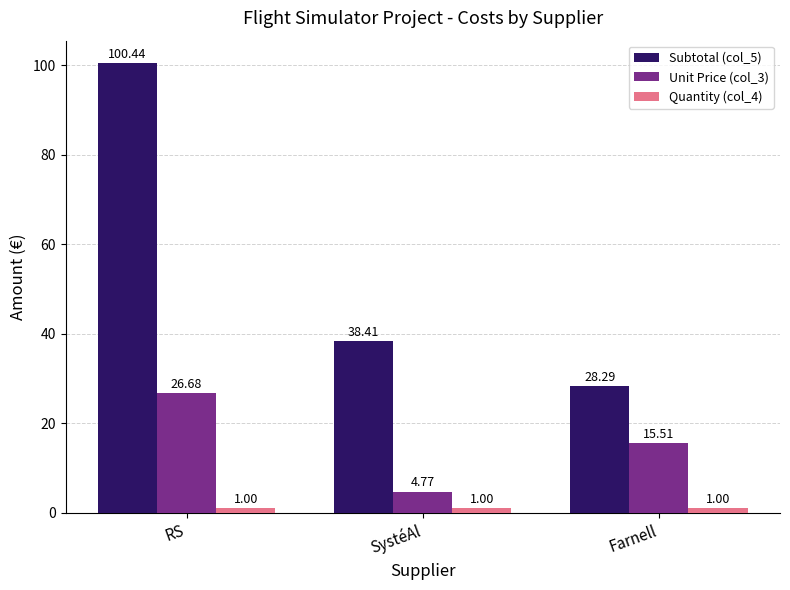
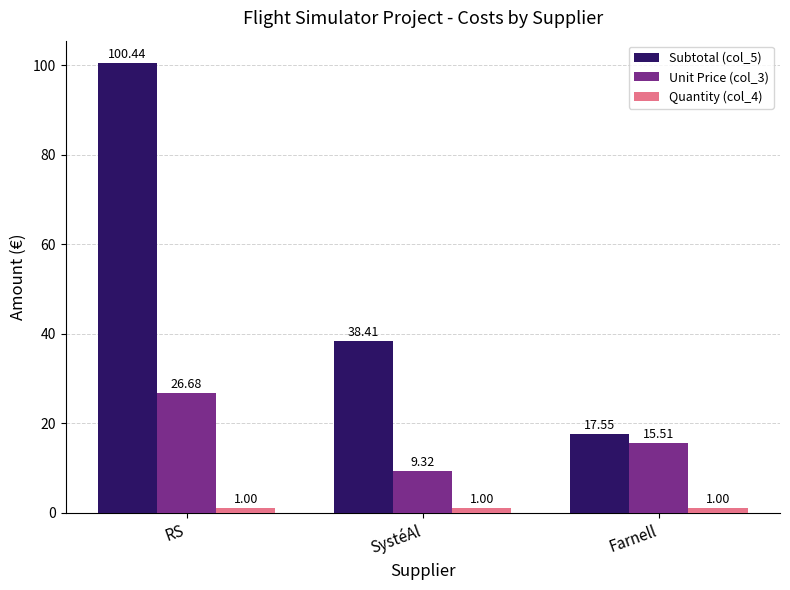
  {
    "Subtotal (col_5)": {
      "RS": 100.44,
      "SystéAl": 38.41,
-     "Farnell": 28.29
+     "Farnell": 17.55
    },
    "Unit Price (col_3)": {
      "RS": 26.68,
-     "SystéAl": 4.77,
+     "SystéAl": 9.32,
      "Farnell": 15.51
    },
    "Quantity (col_4)": {
      "RS": 1.00,
      "SystéAl": 1.00,
      "Farnell": 1.00
    }
  }
